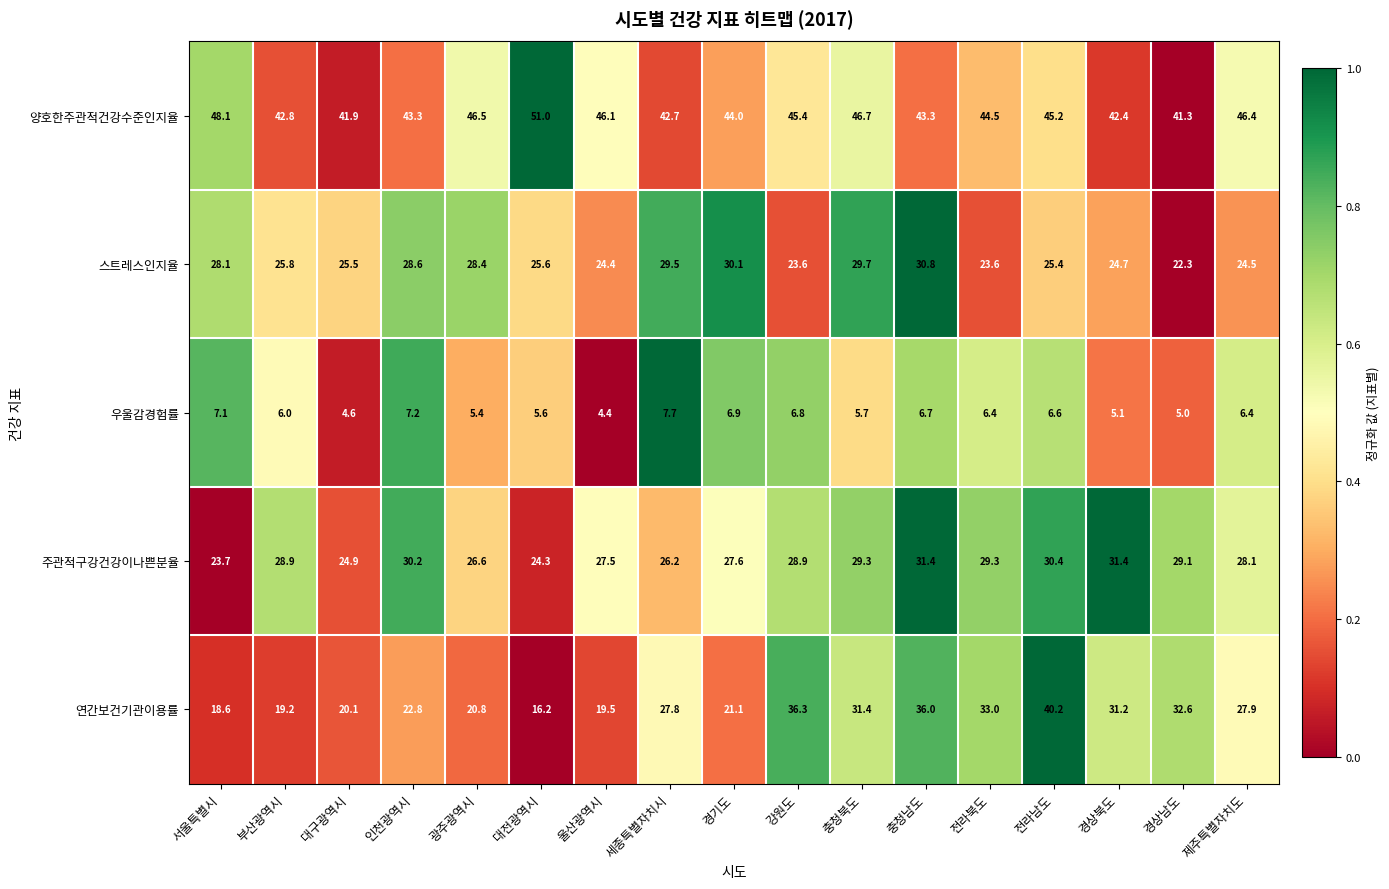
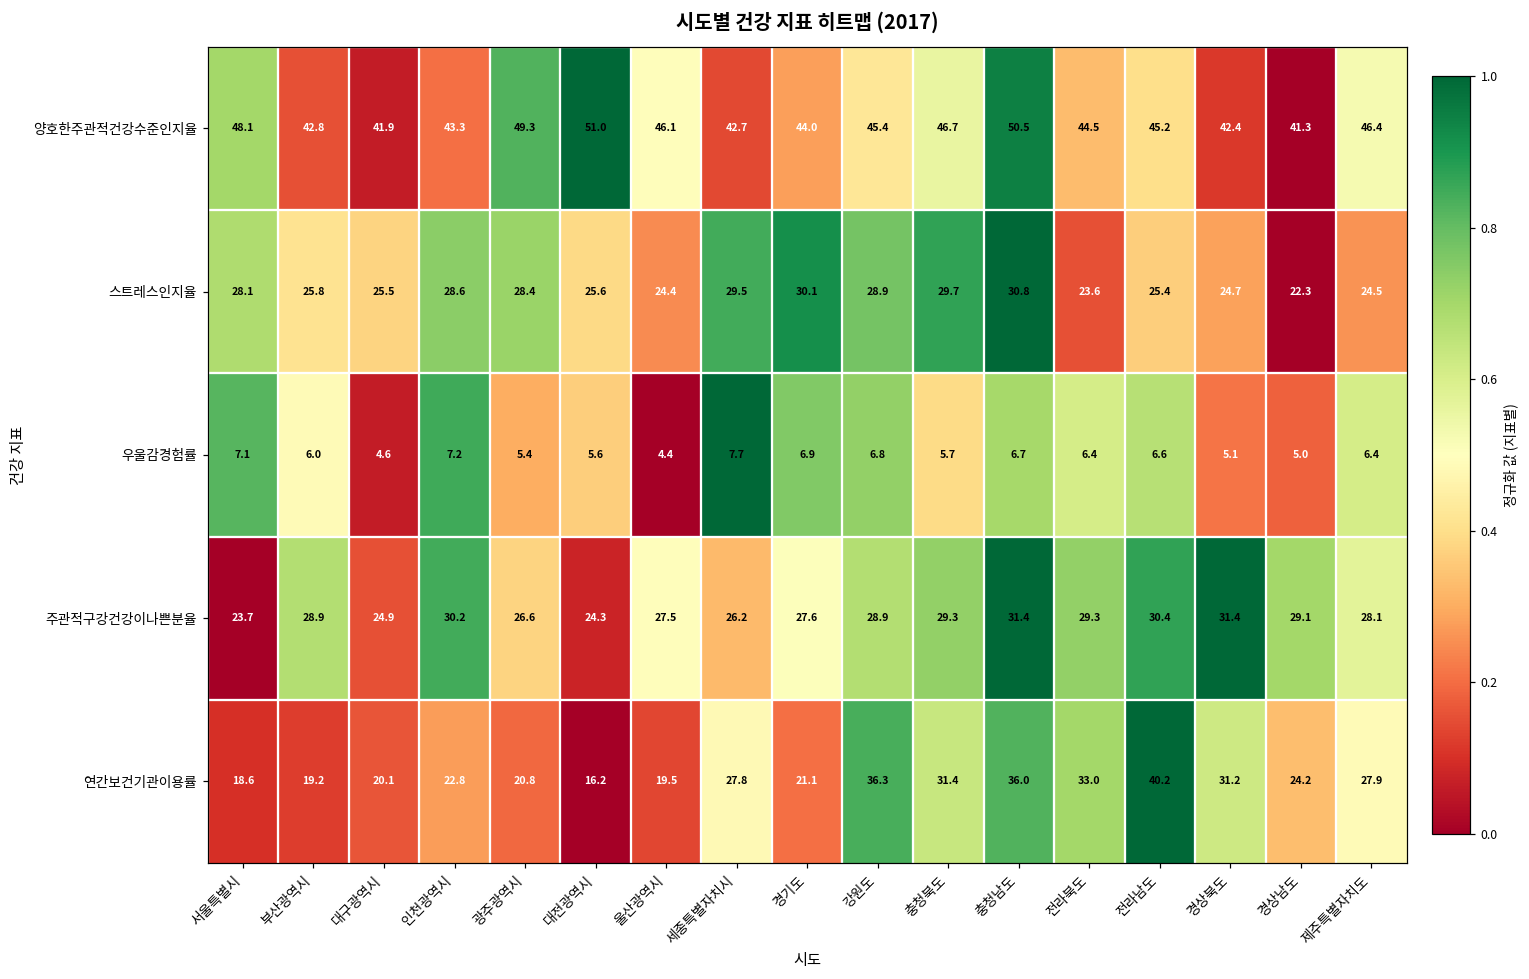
  {
    "양호한주관적건강수준인지율": {
      "서울특별시": 48.1,
      "부산광역시": 42.8,
      "대구광역시": 41.9,
      "인천광역시": 43.3,
-     "광주광역시": 46.5,
+     "광주광역시": 49.3,
      "대전광역시": 51.0,
      "울산광역시": 46.1,
      "세종특별자치시": 42.7,
      "경기도": 44.0,
      "강원도": 45.4,
      "충청북도": 46.7,
-     "충청남도": 43.3,
+     "충청남도": 50.5,
      "전라북도": 44.5,
      "전라남도": 45.2,
      "경상북도": 42.4,
      "경상남도": 41.3,
      "제주특별자치도": 46.4
    },
    "스트레스인지율": {
      "서울특별시": 28.1,
      "부산광역시": 25.8,
      "대구광역시": 25.5,
      "인천광역시": 28.6,
      "광주광역시": 28.4,
      "대전광역시": 25.6,
      "울산광역시": 24.4,
      "세종특별자치시": 29.5,
      "경기도": 30.1,
-     "강원도": 23.6,
+     "강원도": 28.9,
      "충청북도": 29.7,
      "충청남도": 30.8,
      "전라북도": 23.6,
      "전라남도": 25.4,
      "경상북도": 24.7,
      "경상남도": 22.3,
      "제주특별자치도": 24.5
    },
    "우울감경험률": {
      "서울특별시": 7.1,
      "부산광역시": 6.0,
      "대구광역시": 4.6,
      "인천광역시": 7.2,
      "광주광역시": 5.4,
      "대전광역시": 5.6,
      "울산광역시": 4.4,
      "세종특별자치시": 7.7,
      "경기도": 6.9,
      "강원도": 6.8,
      "충청북도": 5.7,
      "충청남도": 6.7,
      "전라북도": 6.4,
      "전라남도": 6.6,
      "경상북도": 5.1,
      "경상남도": 5.0,
      "제주특별자치도": 6.4
    },
    "주관적구강건강이나쁜분율": {
      "서울특별시": 23.7,
      "부산광역시": 28.9,
      "대구광역시": 24.9,
      "인천광역시": 30.2,
      "광주광역시": 26.6,
      "대전광역시": 24.3,
      "울산광역시": 27.5,
      "세종특별자치시": 26.2,
      "경기도": 27.6,
      "강원도": 28.9,
      "충청북도": 29.3,
      "충청남도": 31.4,
      "전라북도": 29.3,
      "전라남도": 30.4,
      "경상북도": 31.4,
      "경상남도": 29.1,
      "제주특별자치도": 28.1
    },
    "연간보건기관이용률": {
      "서울특별시": 18.6,
      "부산광역시": 19.2,
      "대구광역시": 20.1,
      "인천광역시": 22.8,
      "광주광역시": 20.8,
      "대전광역시": 16.2,
      "울산광역시": 19.5,
      "세종특별자치시": 27.8,
      "경기도": 21.1,
      "강원도": 36.3,
      "충청북도": 31.4,
      "충청남도": 36.0,
      "전라북도": 33.0,
      "전라남도": 40.2,
      "경상북도": 31.2,
-     "경상남도": 32.6,
+     "경상남도": 24.2,
      "제주특별자치도": 27.9
    }
  }
